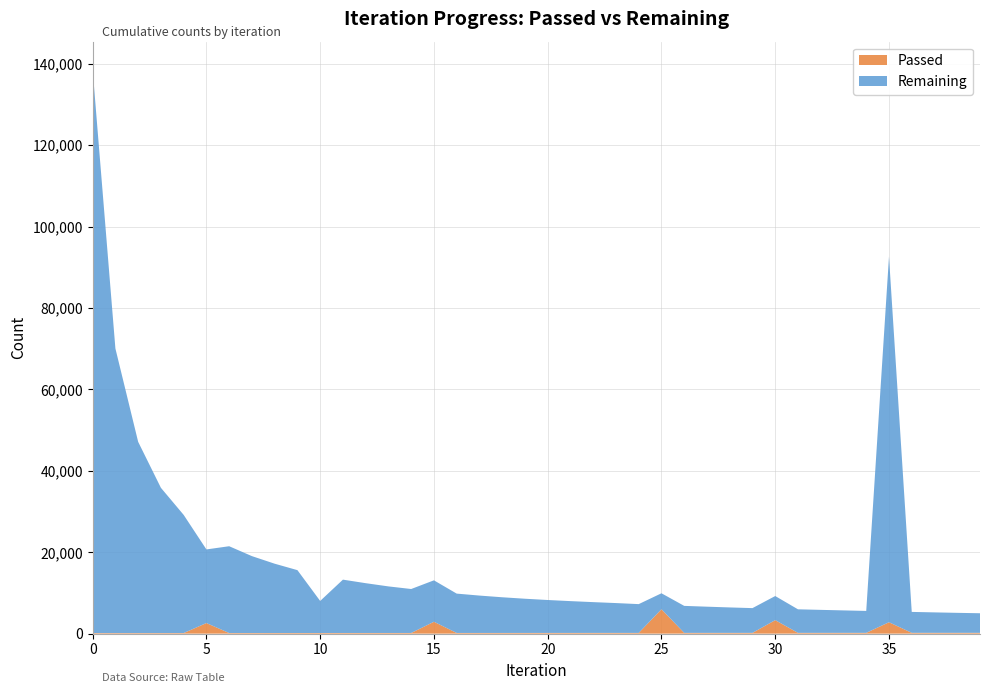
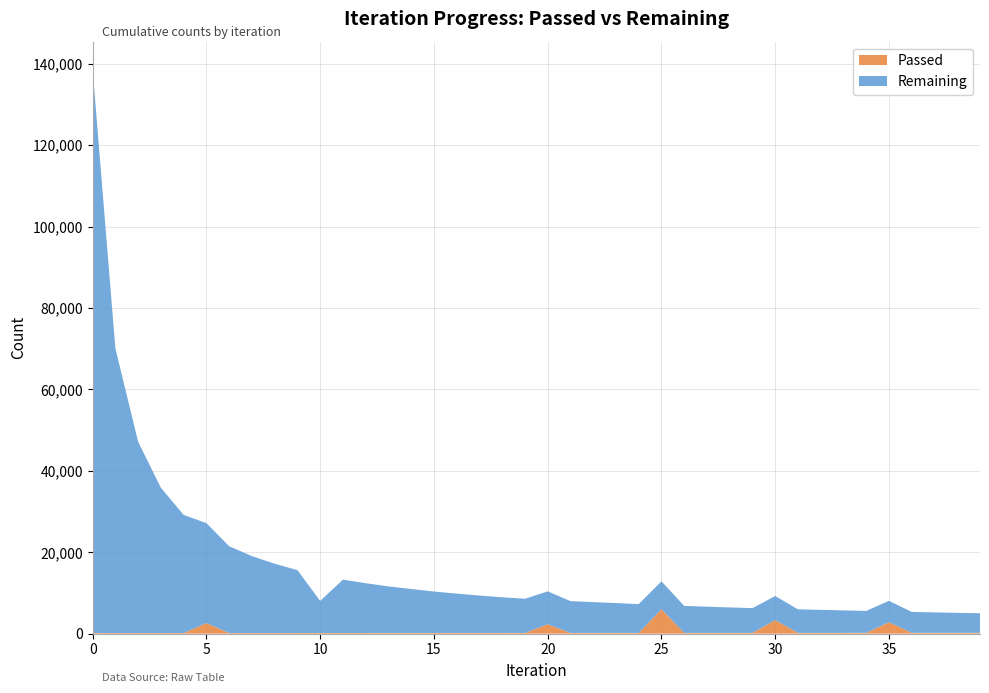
  {
    "Passed": {
      "5": "3,000",
-     "15": "3,000",
-     "20": "0",
+     "15": "0",
+     "20": "2,000",
      "25": "6,000",
      "30": "3,000",
      "35": "3,000"
    },
    "Remaining": {
      "0": "138,000",
-     "5": "18,000",
+     "5": "25,000",
      "10": "8,000",
      "15": "10,000",
      "20": "8,000",
-     "25": "4,000",
+     "25": "7,000",
      "30": "6,000",
-     "35": "90,000"
+     "35": "5,000"
    }
  }
